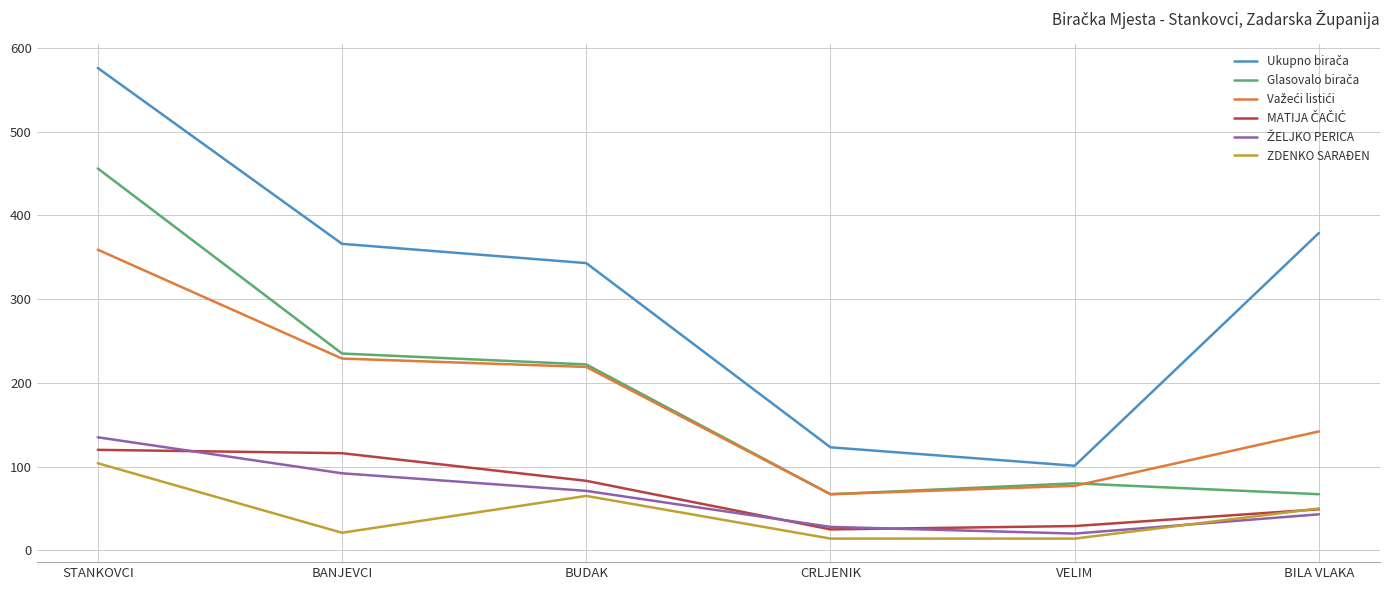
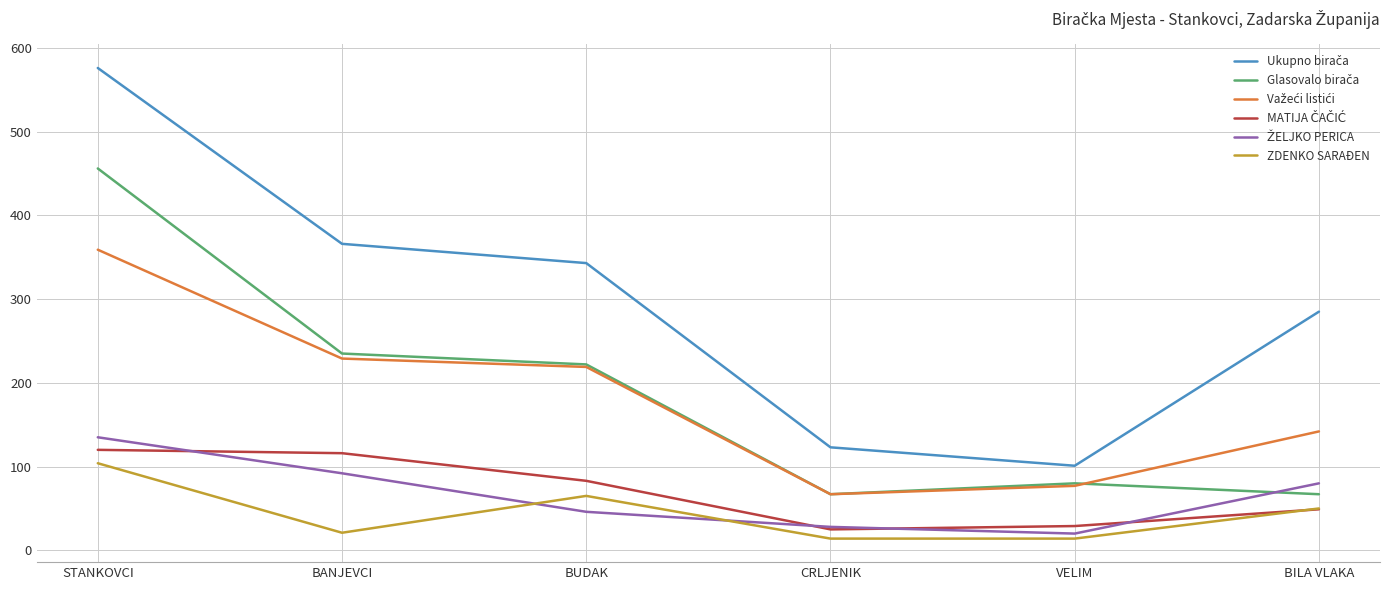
  {
    "Ukupno birača": {
      "STANKOVCI": 580,
      "BANJEVCI": 370,
      "BUDAK": 340,
      "CRLJENIK": 120,
      "VELIM": 100,
-     "BILA VLAKA": 380
+     "BILA VLAKA": 290
    },
    "Glasovalo birača": {
      "STANKOVCI": 460,
      "BANJEVCI": 240,
      "BILA VLAKA": 70
    },
    "MATIJA ČAČIĆ": {
      "STANKOVCI": 120,
      "BANJEVCI": 120,
      "BUDAK": 80,
      "VELIM": 30
    },
    "ŽELJKO PERICA": {
      "STANKOVCI": 140,
      "BANJEVCI": 90,
-     "BUDAK": 70,
+     "BUDAK": 50,
      "VELIM": 20,
-     "BILA VLAKA": 40
+     "BILA VLAKA": 80
    }
  }
